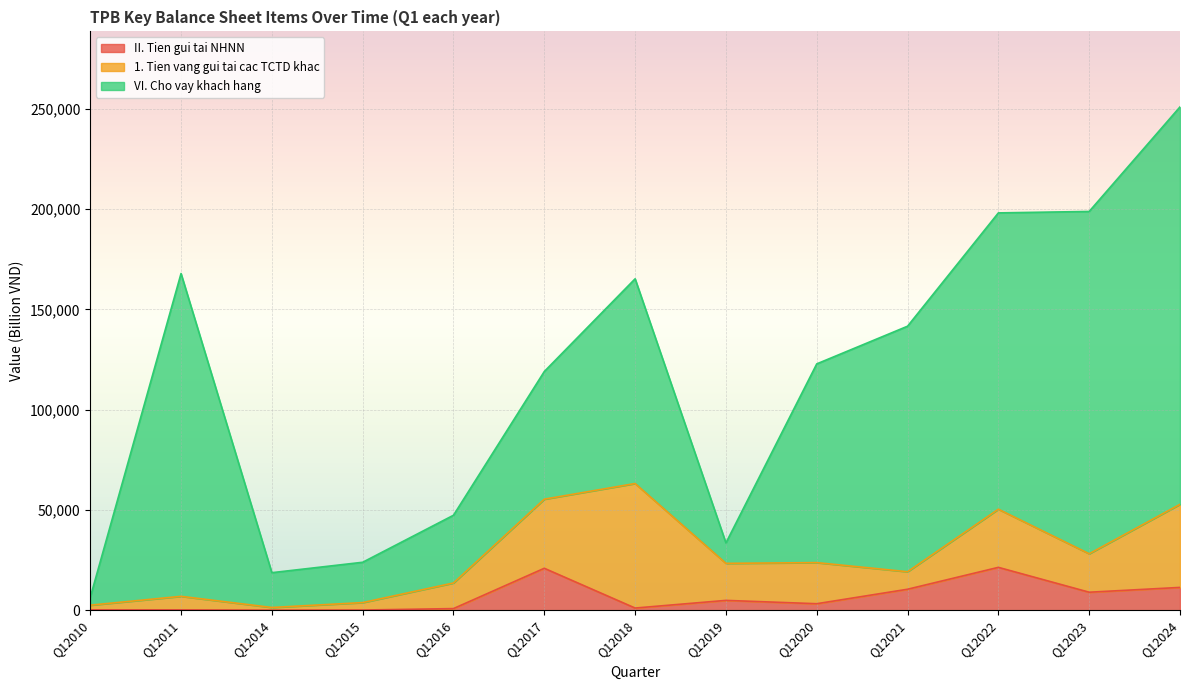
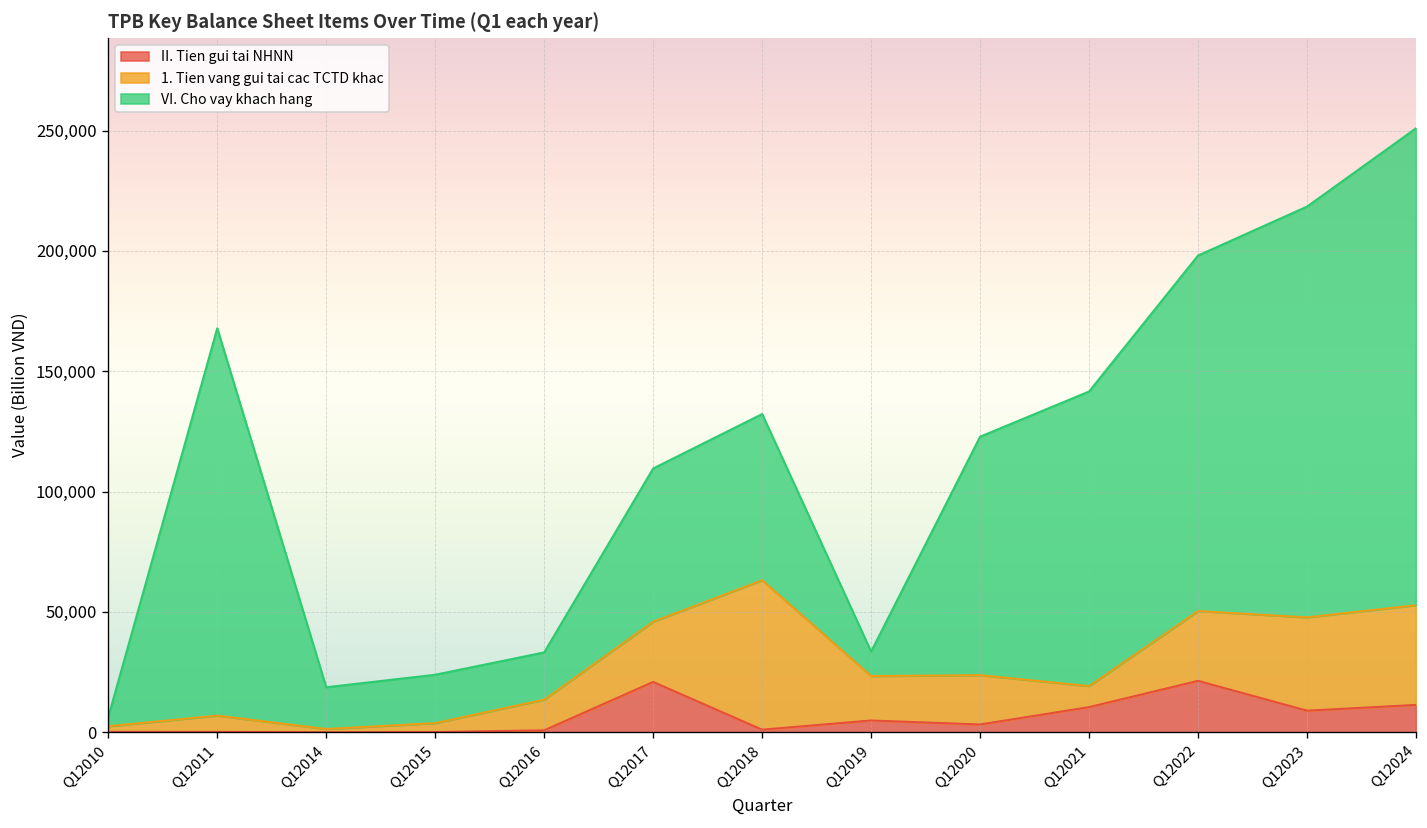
  {
    "II. Tien gui tai NHNN": {
      "Q12010": "0",
      "Q12011": "0",
      "Q12014": "0",
      "Q12015": "0",
      "Q12016": "1,000",
      "Q12017": "21,000",
      "Q12018": "1,000",
      "Q12019": "5,000",
      "Q12020": "3,000",
      "Q12021": "10,000",
      "Q12022": "21,000",
      "Q12023": "9,000",
      "Q12024": "11,000"
    },
    "1. Tien vang gui tai cac TCTD khac": {
      "Q12010": "2,000",
      "Q12011": "7,000",
      "Q12014": "1,000",
      "Q12015": "4,000",
      "Q12016": "13,000",
-     "Q12017": "34,000",
+     "Q12017": "25,000",
      "Q12018": "62,000",
      "Q12019": "18,000",
      "Q12020": "20,000",
      "Q12021": "9,000",
      "Q12022": "29,000",
-     "Q12023": "19,000",
+     "Q12023": "39,000",
      "Q12024": "41,000"
    },
    "VI. Cho vay khach hang": {
      "Q12010": "4,000",
      "Q12011": "161,000",
      "Q12014": "17,000",
      "Q12015": "20,000",
-     "Q12016": "34,000",
+     "Q12016": "20,000",
      "Q12017": "64,000",
-     "Q12018": "102,000",
+     "Q12018": "69,000",
      "Q12019": "10,000",
      "Q12020": "99,000",
      "Q12021": "122,000",
      "Q12022": "148,000",
      "Q12023": "171,000",
      "Q12024": "198,000"
    }
  }
